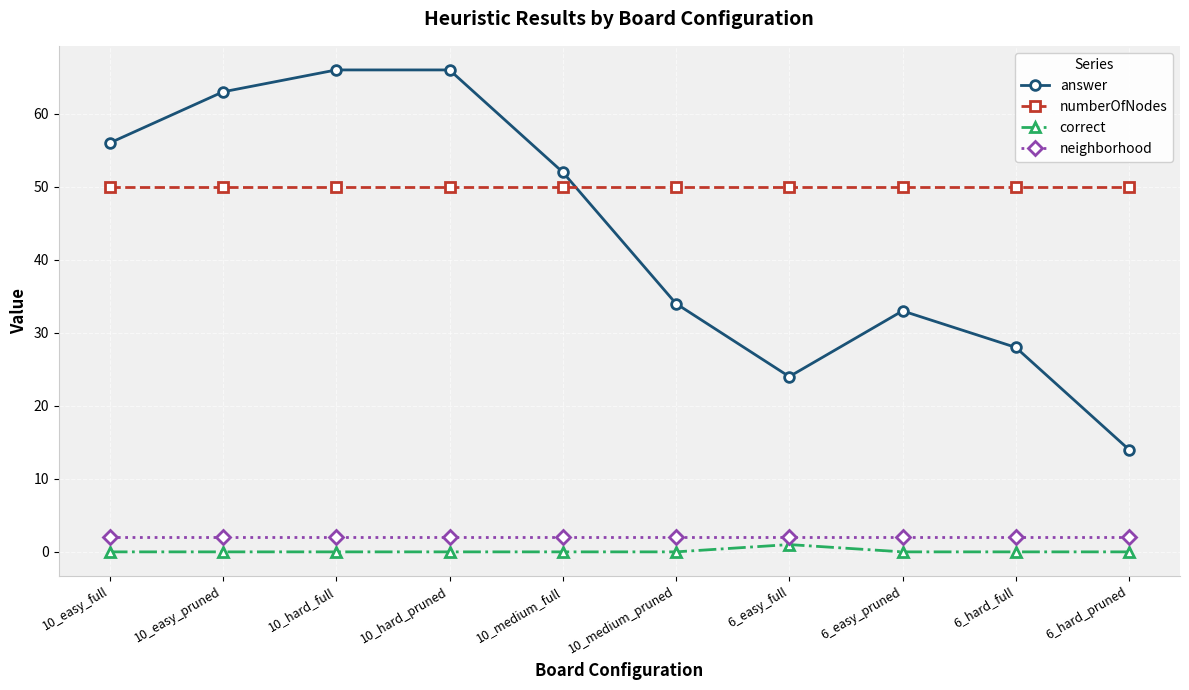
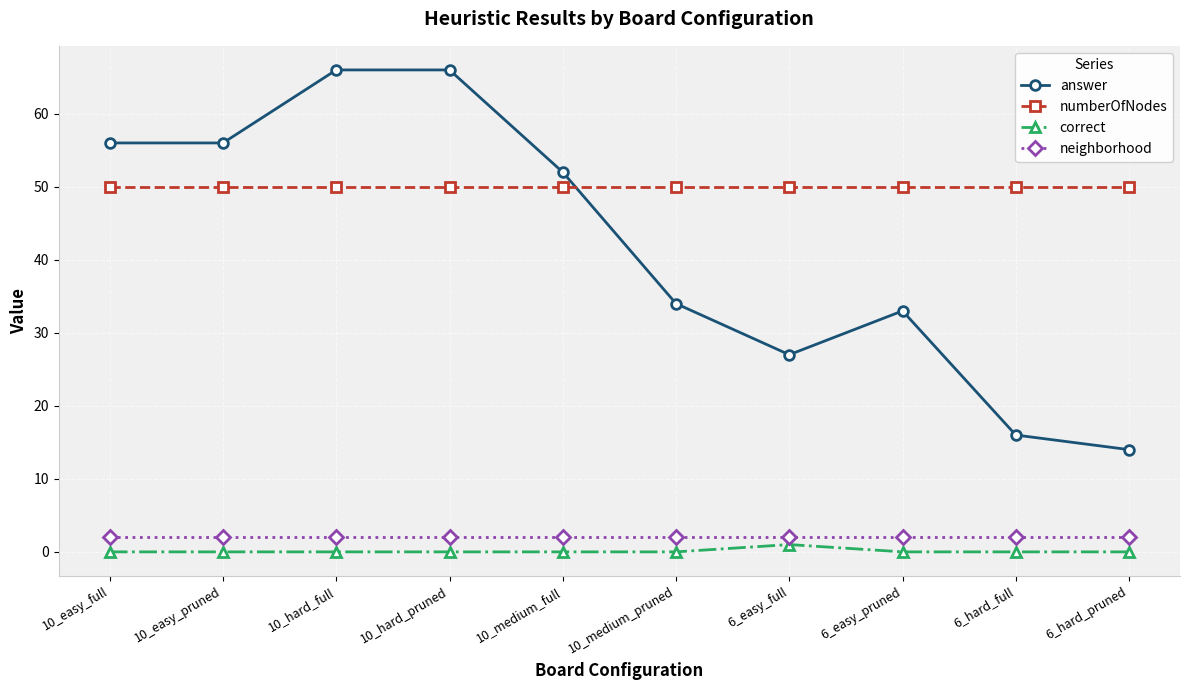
  {
    "answer": {
      "10_easy_full": 56,
-     "10_easy_pruned": 63,
+     "10_easy_pruned": 56,
      "10_hard_full": 66,
      "10_hard_pruned": 66,
      "10_medium_full": 52,
      "10_medium_pruned": 34,
-     "6_easy_full": 24,
+     "6_easy_full": 27,
      "6_easy_pruned": 33,
-     "6_hard_full": 28,
+     "6_hard_full": 16,
      "6_hard_pruned": 14
    },
    "numberOfNodes": {
      "10_easy_full": 50,
      "10_easy_pruned": 50,
      "10_hard_full": 50,
      "10_hard_pruned": 50,
      "10_medium_full": 50,
      "10_medium_pruned": 50,
      "6_easy_full": 50,
      "6_easy_pruned": 50,
      "6_hard_full": 50,
      "6_hard_pruned": 50
    },
    "correct": {
      "10_easy_full": 0,
      "10_easy_pruned": 0,
      "10_hard_full": 0,
      "10_hard_pruned": 0,
      "10_medium_full": 0,
      "10_medium_pruned": 0,
      "6_easy_full": 1,
      "6_easy_pruned": 0,
      "6_hard_full": 0,
      "6_hard_pruned": 0
    },
    "neighborhood": {
      "10_easy_full": 2,
      "10_easy_pruned": 2,
      "10_hard_full": 2,
      "10_hard_pruned": 2,
      "10_medium_full": 2,
      "10_medium_pruned": 2,
      "6_easy_full": 2,
      "6_easy_pruned": 2,
      "6_hard_full": 2,
      "6_hard_pruned": 2
    }
  }
